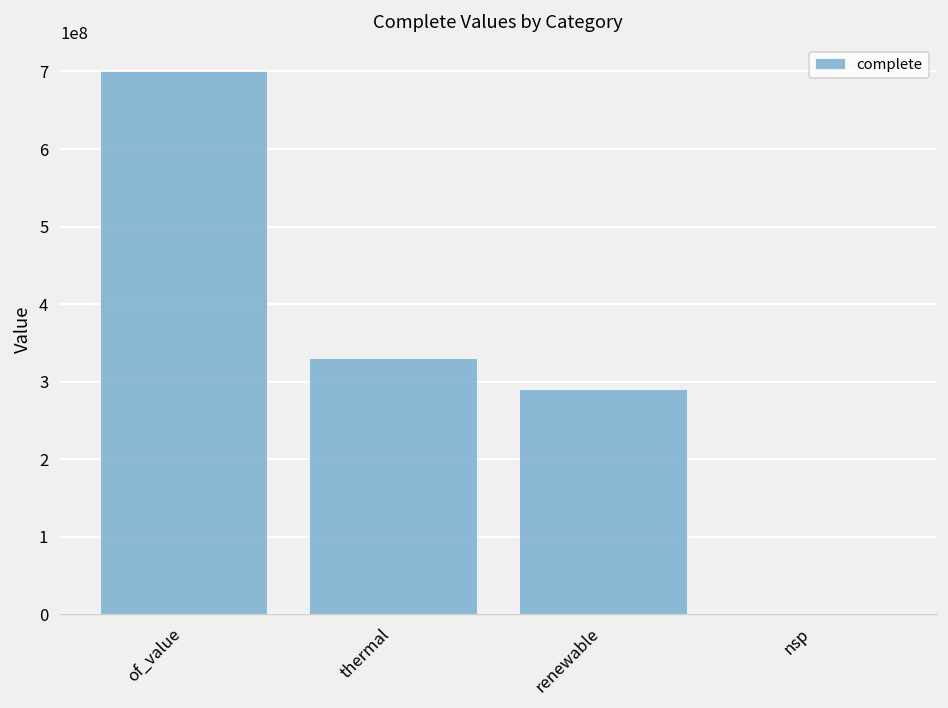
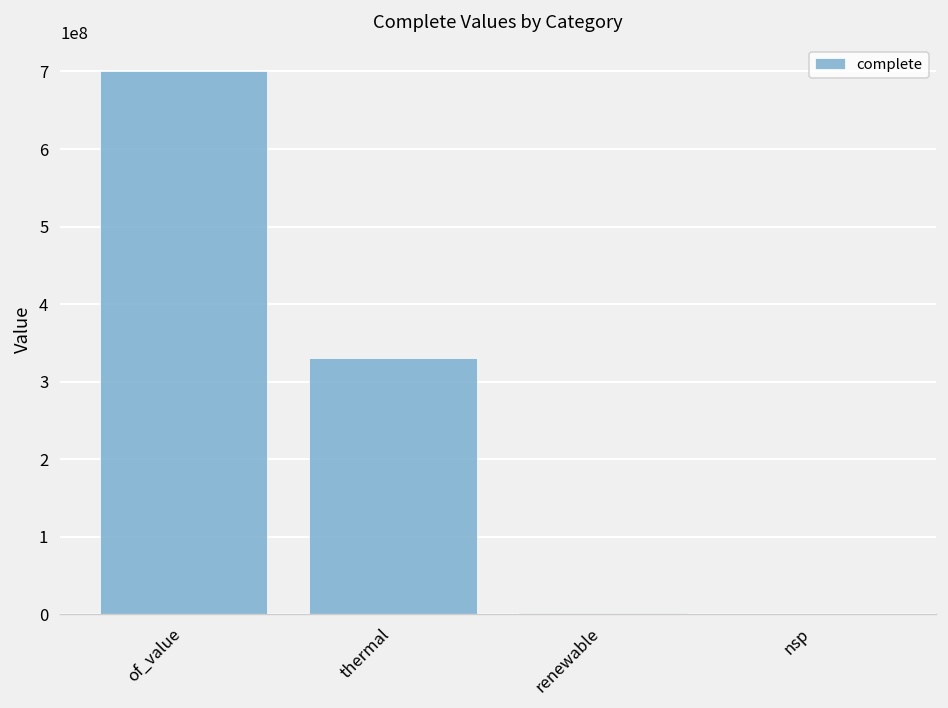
  {
    "of_value": 700000000,
    "thermal": 330000000,
-   "renewable": 290000000
+   "renewable": 0
  }
